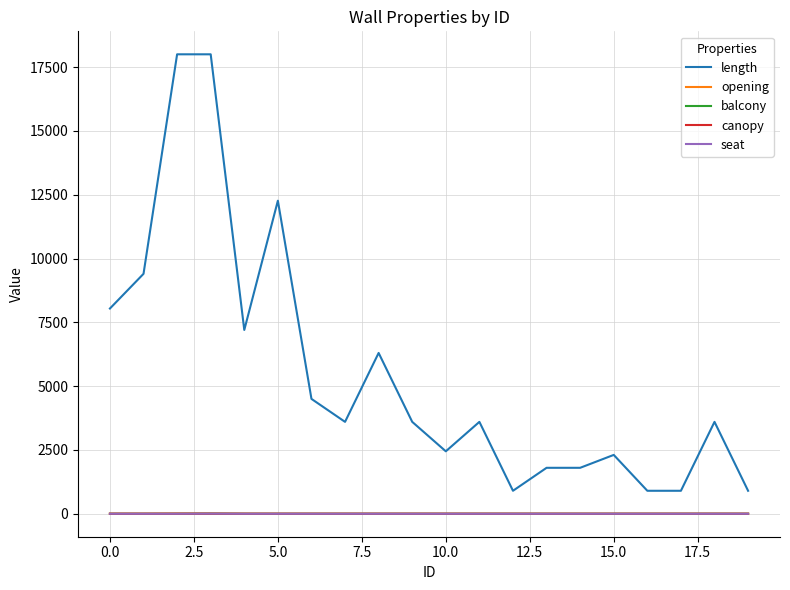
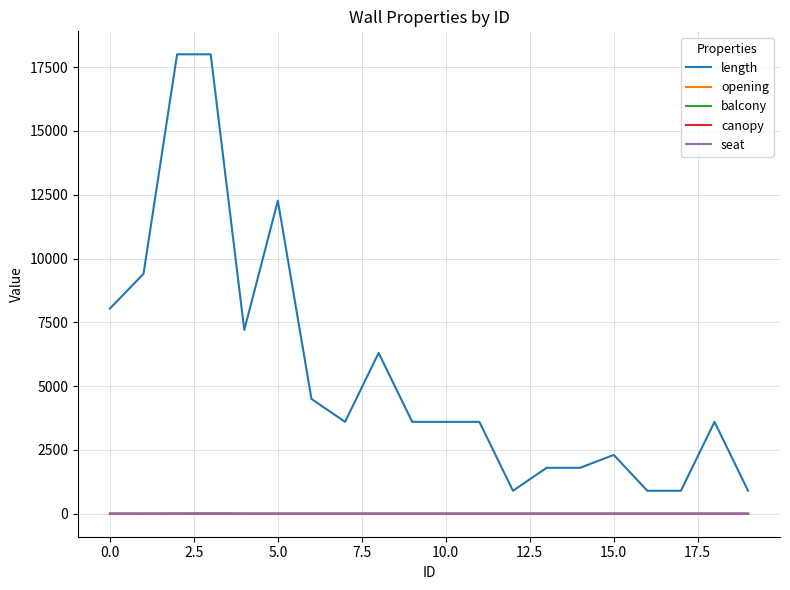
  {
    "length": {
      "0.0": 8000,
      "5.0": 12300,
-     "10.0": 2400,
+     "10.0": 3600,
      "15.0": 2300
    },
    "seat": {
      "0.0": 0,
      "5.0": 0,
      "10.0": 0,
      "15.0": 0
    }
  }
